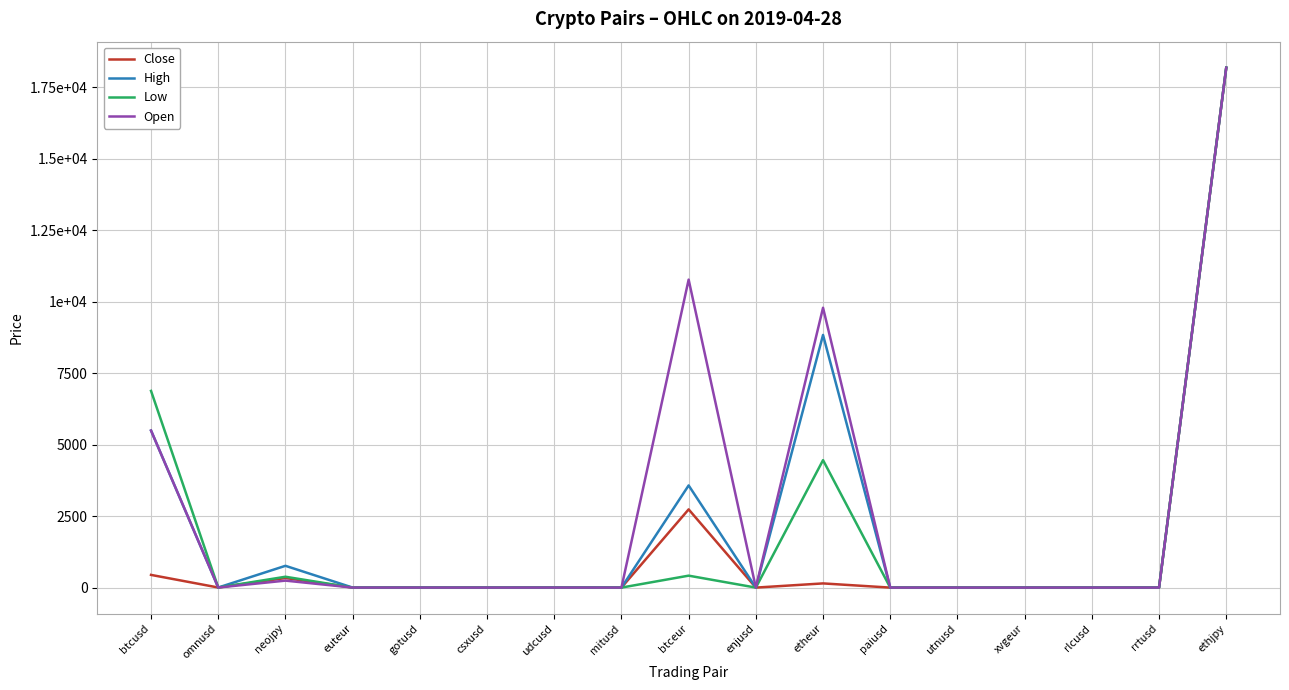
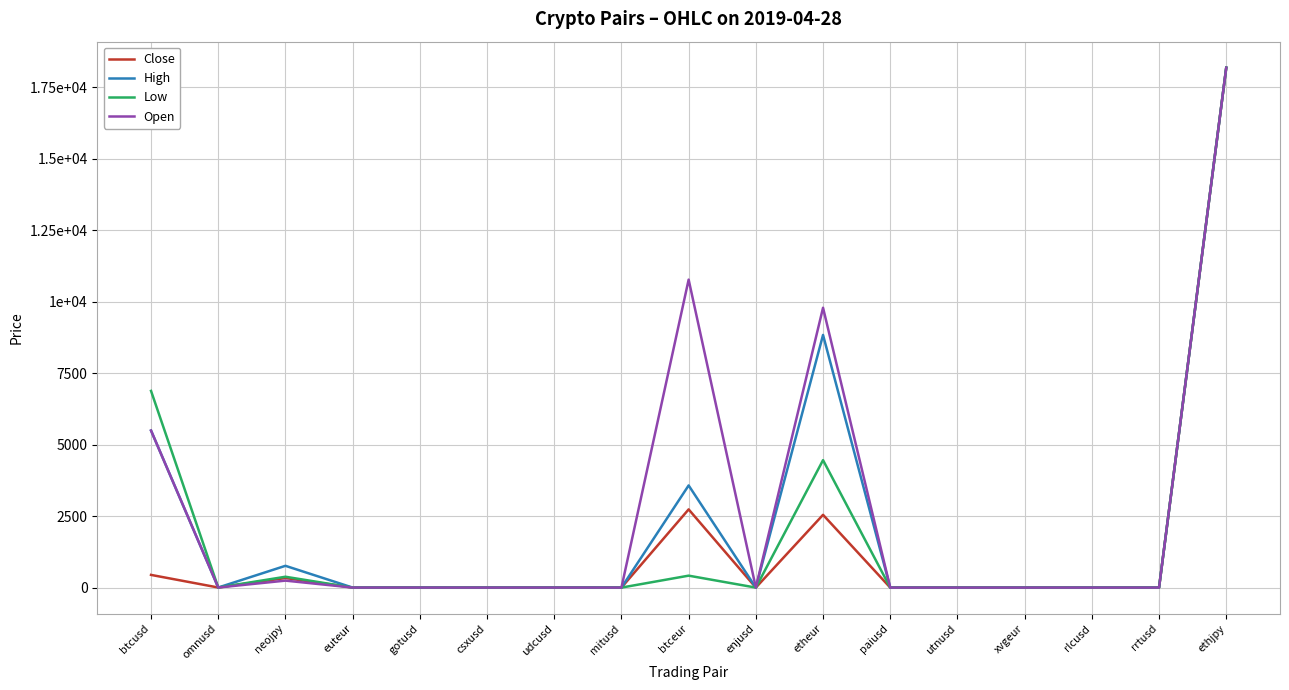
  {
    "Close": {
      "btcusd": 400,
      "btceur": 2700,
-     "etheur": 100
+     "etheur": 2500
    },
    "High": {
      "neojpy": 800,
      "btceur": 3600,
      "etheur": 8800
    },
    "Low": {
      "btcusd": 6900,
      "btceur": 400,
      "etheur": 4500
    },
    "Open": {
      "neojpy": 200,
      "btceur": 10800,
      "etheur": 9800
    }
  }
